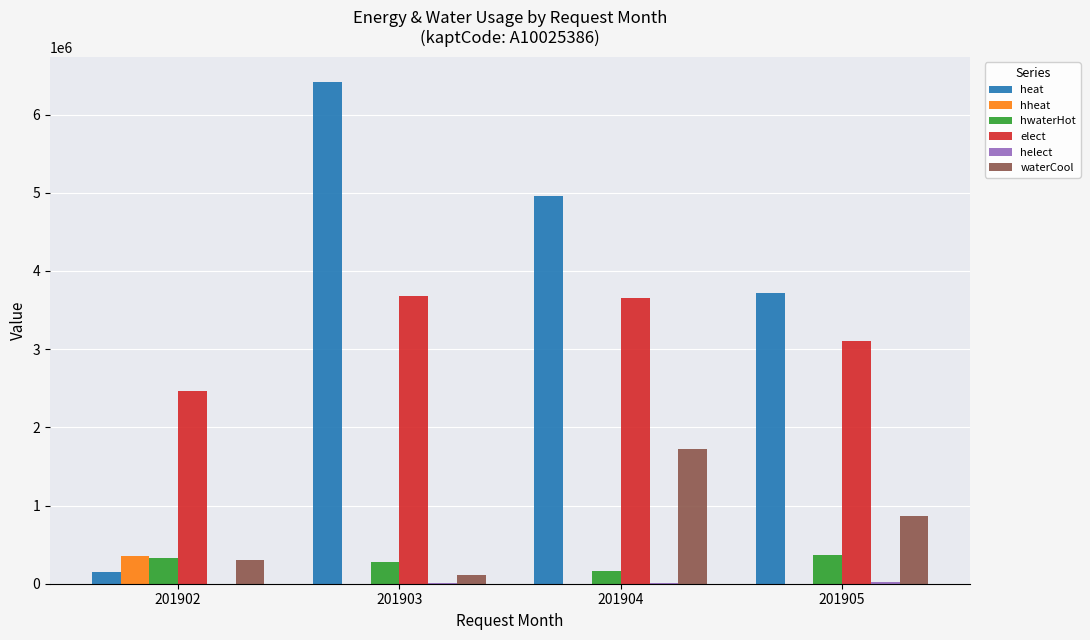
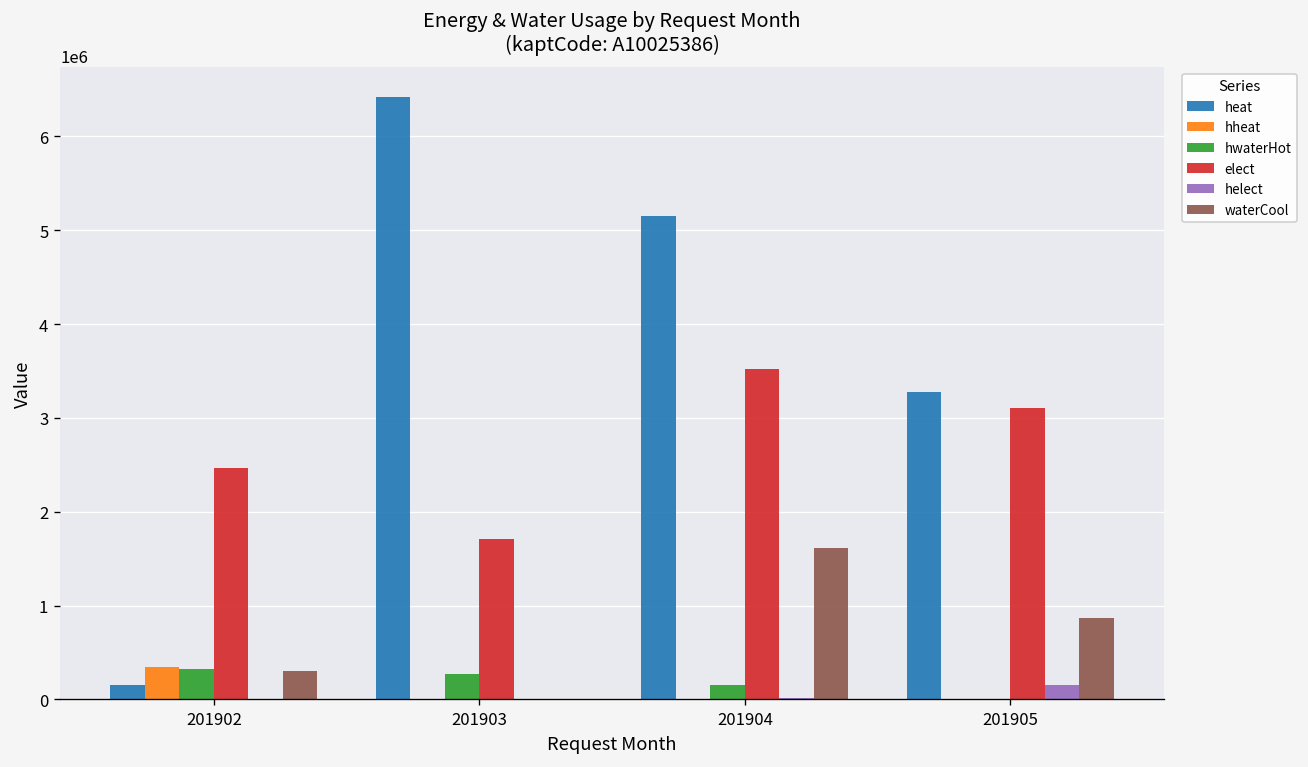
  {
    "heat": {
      "201902": 200000,
      "201903": 6400000,
-     "201904": 5000000,
-     "201905": 3700000
+     "201904": 5200000,
+     "201905": 3300000
    },
    "hheat": {
      "201902": 400000
    },
    "hwaterHot": {
      "201902": 300000,
      "201903": 300000,
      "201904": 200000,
-     "201905": 400000
+     "201905": 0
    },
    "elect": {
      "201902": 2500000,
-     "201903": 3700000,
-     "201904": 3700000,
+     "201903": 1700000,
+     "201904": 3500000,
      "201905": 3100000
    },
    "helect": {
      "201902": 0,
-     "201905": 0
+     "201905": 200000
    },
    "waterCool": {
      "201902": 300000,
-     "201903": 100000,
-     "201904": 1700000,
+     "201903": 0,
+     "201904": 1600000,
      "201905": 900000
    }
  }
